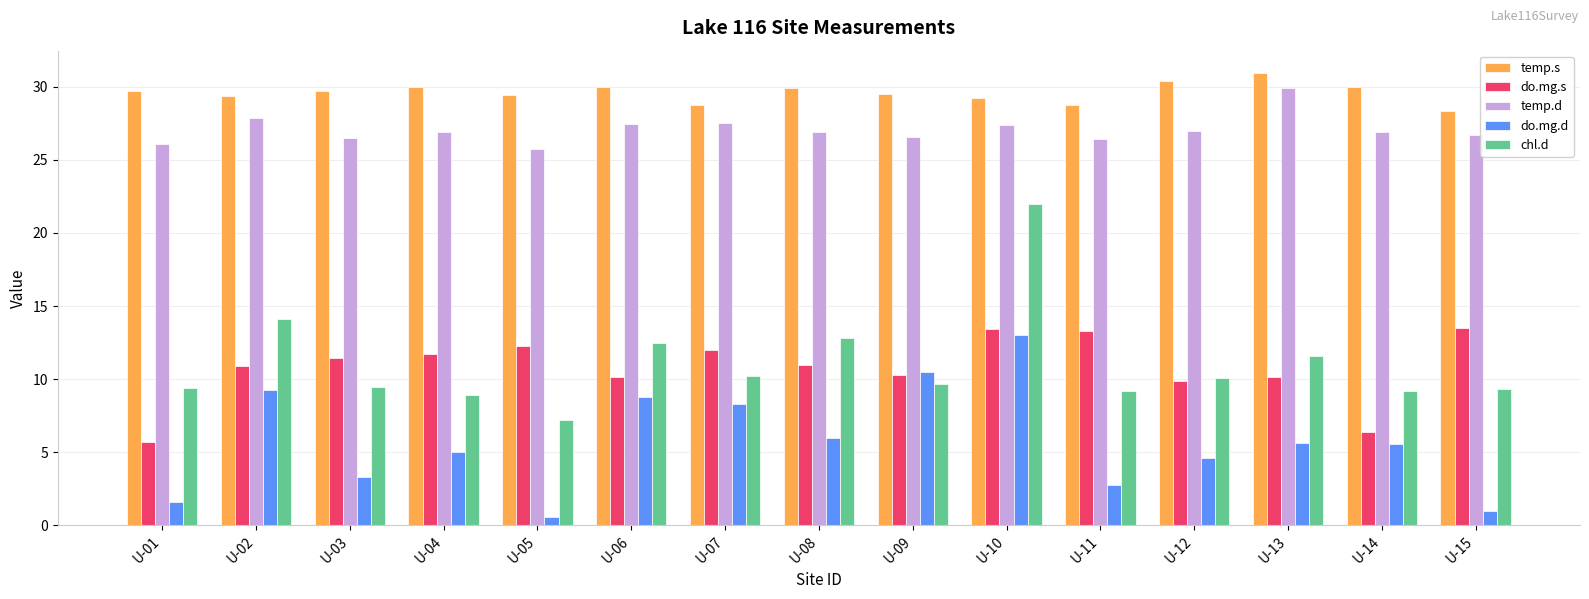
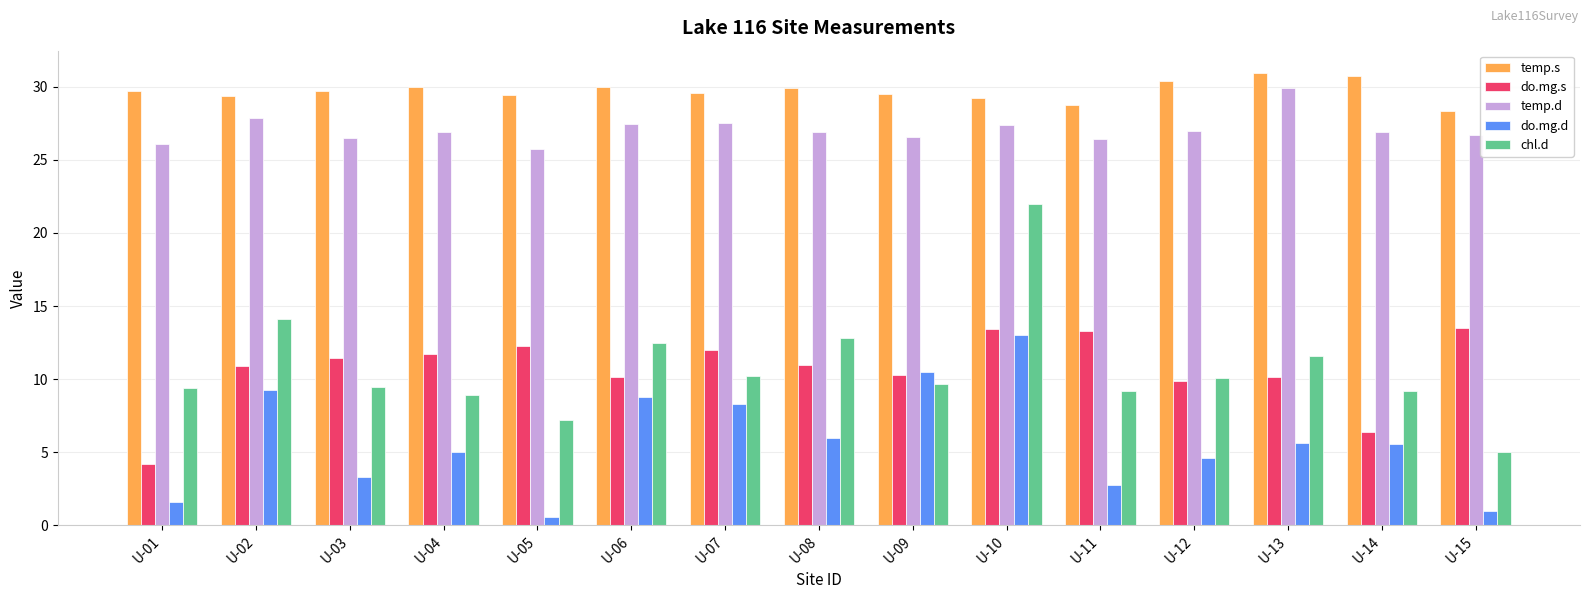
  {
    "temp.s": {
      "U-01": 29.7,
      "U-02": 29.4,
      "U-03": 29.7,
      "U-04": 30.0,
      "U-05": 29.5,
      "U-06": 30.0,
-     "U-07": 28.8,
+     "U-07": 29.5,
      "U-08": 29.9,
      "U-09": 29.5,
      "U-10": 29.3,
      "U-11": 28.7,
      "U-12": 30.4,
      "U-13": 30.9,
-     "U-14": 30.0,
+     "U-14": 30.7,
      "U-15": 28.3
    },
    "do.mg.s": {
-     "U-01": 5.7,
+     "U-01": 4.2,
      "U-02": 10.9,
      "U-03": 11.4,
      "U-04": 11.7,
      "U-05": 12.3,
      "U-06": 10.1,
      "U-07": 12.0,
      "U-08": 11.0,
      "U-09": 10.3,
      "U-10": 13.4,
      "U-11": 13.3,
      "U-12": 9.9,
      "U-13": 10.2,
      "U-14": 6.4,
      "U-15": 13.5
    },
    "temp.d": {
      "U-01": 26.1,
      "U-02": 27.9,
      "U-03": 26.5,
      "U-04": 26.9,
      "U-05": 25.8,
      "U-06": 27.4,
      "U-07": 27.5,
      "U-08": 26.9,
      "U-09": 26.6,
      "U-10": 27.4,
      "U-11": 26.4,
      "U-12": 27.0,
      "U-13": 29.9,
      "U-14": 26.9,
      "U-15": 26.7
    },
    "do.mg.d": {
      "U-01": 1.6,
      "U-02": 9.2,
      "U-03": 3.3,
      "U-04": 5.0,
      "U-05": 0.6,
      "U-06": 8.8,
      "U-07": 8.3,
      "U-08": 6.0,
      "U-09": 10.5,
      "U-10": 13.0,
      "U-11": 2.8,
      "U-12": 4.6,
      "U-13": 5.6,
      "U-14": 5.6,
      "U-15": 1.0
    },
    "chl.d": {
      "U-01": 9.4,
      "U-02": 14.1,
      "U-03": 9.5,
      "U-04": 8.9,
      "U-05": 7.2,
      "U-06": 12.5,
      "U-07": 10.2,
      "U-08": 12.8,
      "U-09": 9.7,
      "U-10": 22.0,
      "U-11": 9.2,
      "U-12": 10.1,
      "U-13": 11.6,
      "U-14": 9.2,
-     "U-15": 9.3
+     "U-15": 5.0
    }
  }
